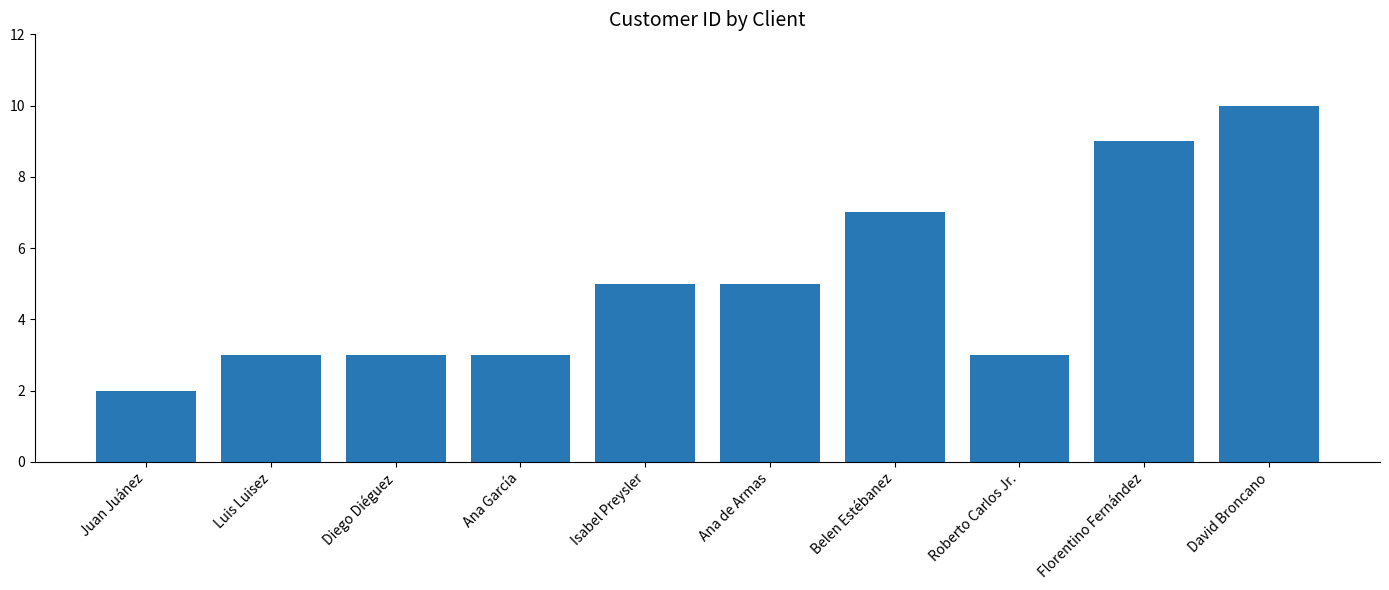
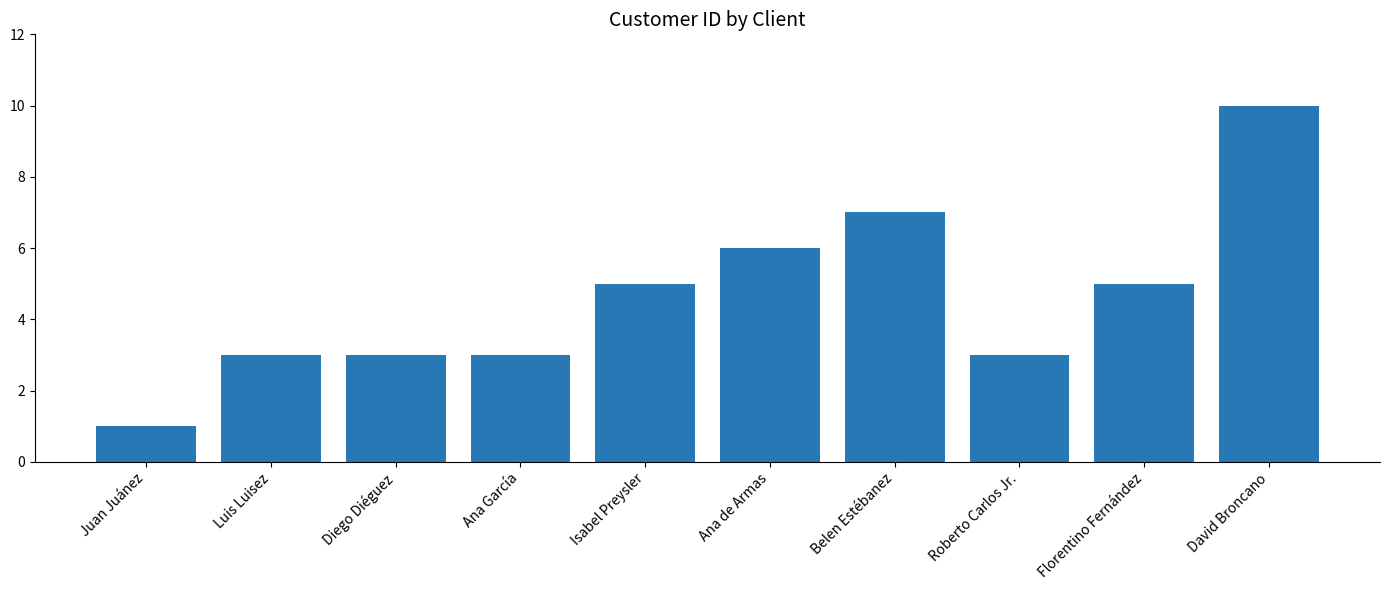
  {
-   "Juan Juánez": 2,
+   "Juan Juánez": 1,
    "Luis Luisez": 3,
    "Diego Diéguez": 3,
    "Ana García": 3,
    "Isabel Preysler": 5,
-   "Ana de Armas": 5,
+   "Ana de Armas": 6,
    "Belen Estébanez": 7,
    "Roberto Carlos Jr.": 3,
-   "Florentino Fernández": 9,
+   "Florentino Fernández": 5,
    "David Broncano": 10
  }
